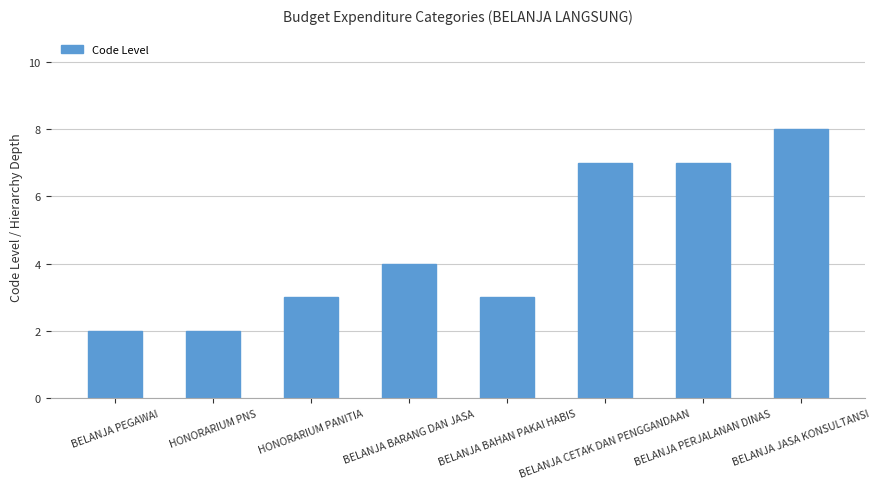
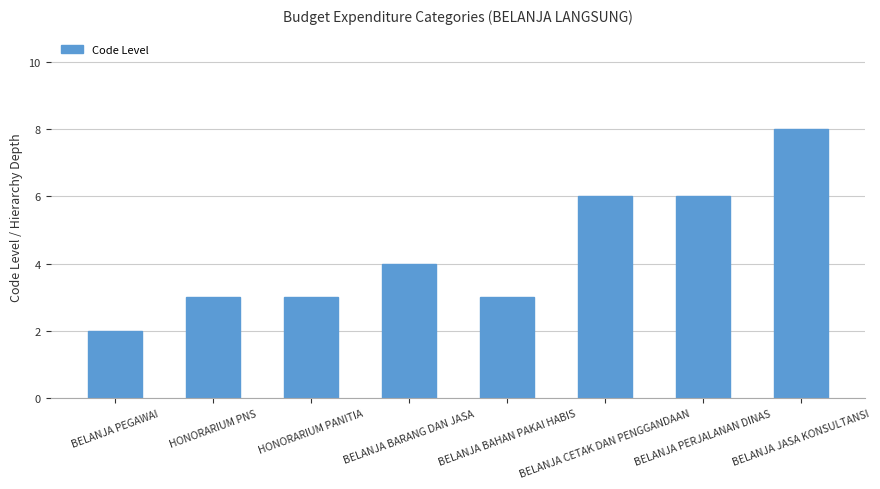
  {
    "BELANJA PEGAWAI": 2,
-   "HONORARIUM PNS": 2,
+   "HONORARIUM PNS": 3,
    "HONORARIUM PANITIA": 3,
    "BELANJA BARANG DAN JASA": 4,
    "BELANJA BAHAN PAKAI HABIS": 3,
-   "BELANJA CETAK DAN PENGGANDAAN": 7,
-   "BELANJA PERJALANAN DINAS": 7,
+   "BELANJA CETAK DAN PENGGANDAAN": 6,
+   "BELANJA PERJALANAN DINAS": 6,
    "BELANJA JASA KONSULTANSI": 8
  }
